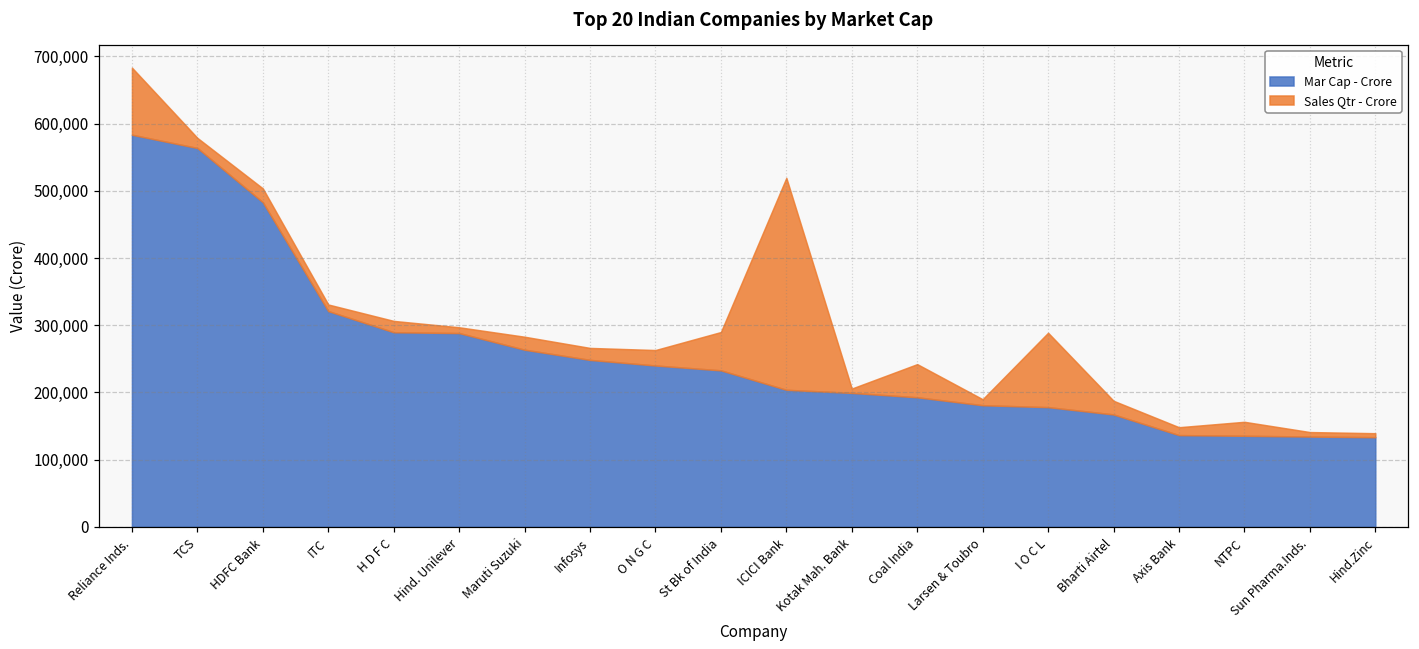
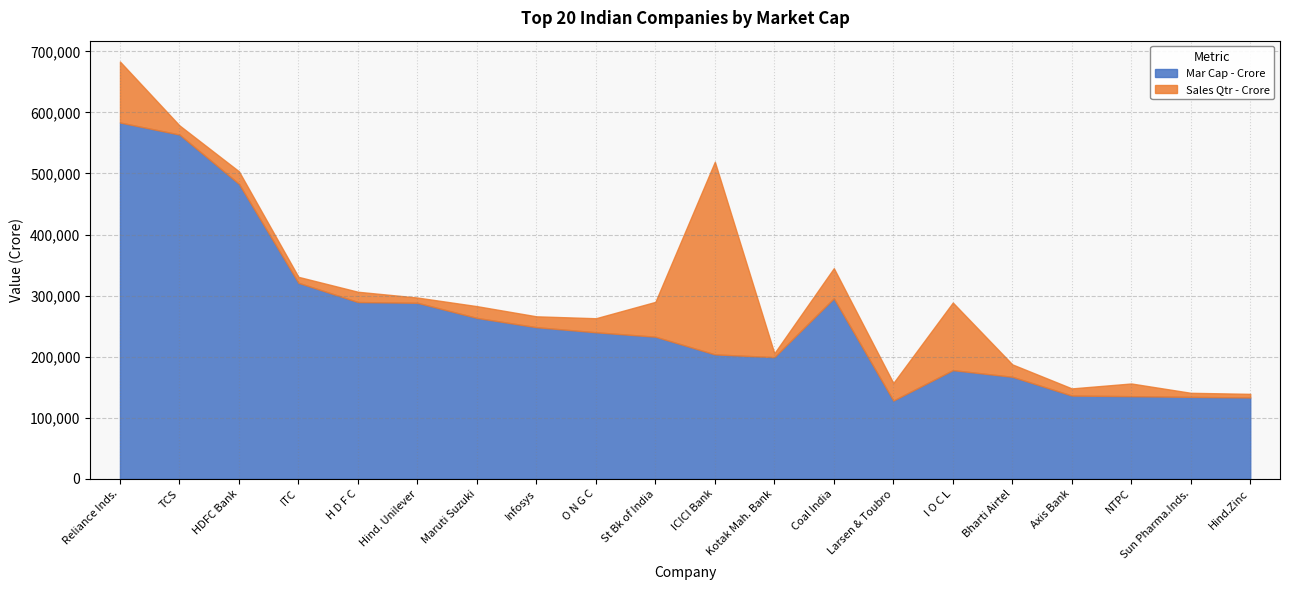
  {
    "Mar Cap - Crore": {
      "Reliance Inds.": "580,000",
      "TCS": "560,000",
      "HDFC Bank": "480,000",
      "ITC": "320,000",
      "H D F C": "290,000",
      "Hind. Unilever": "290,000",
      "Maruti Suzuki": "260,000",
      "Infosys": "250,000",
      "O N G C": "240,000",
      "St Bk of India": "230,000",
      "ICICI Bank": "200,000",
      "Kotak Mah. Bank": "200,000",
-     "Coal India": "190,000",
-     "Larsen & Toubro": "180,000",
+     "Coal India": "300,000",
+     "Larsen & Toubro": "130,000",
      "I O C L": "180,000",
      "Bharti Airtel": "170,000",
      "Axis Bank": "140,000",
      "NTPC": "140,000",
      "Sun Pharma.Inds.": "130,000",
      "Hind.Zinc": "130,000"
    },
    "Sales Qtr - Crore": {
      "Reliance Inds.": "100,000",
      "TCS": "20,000",
      "HDFC Bank": "20,000",
      "ITC": "10,000",
      "H D F C": "20,000",
      "Hind. Unilever": "10,000",
      "Maruti Suzuki": "20,000",
      "Infosys": "20,000",
      "O N G C": "20,000",
      "St Bk of India": "60,000",
      "ICICI Bank": "320,000",
      "Kotak Mah. Bank": "10,000",
      "Coal India": "50,000",
-     "Larsen & Toubro": "10,000",
+     "Larsen & Toubro": "30,000",
      "I O C L": "110,000",
      "Bharti Airtel": "20,000",
      "Axis Bank": "10,000",
      "NTPC": "20,000",
      "Sun Pharma.Inds.": "10,000",
      "Hind.Zinc": "10,000"
    }
  }
